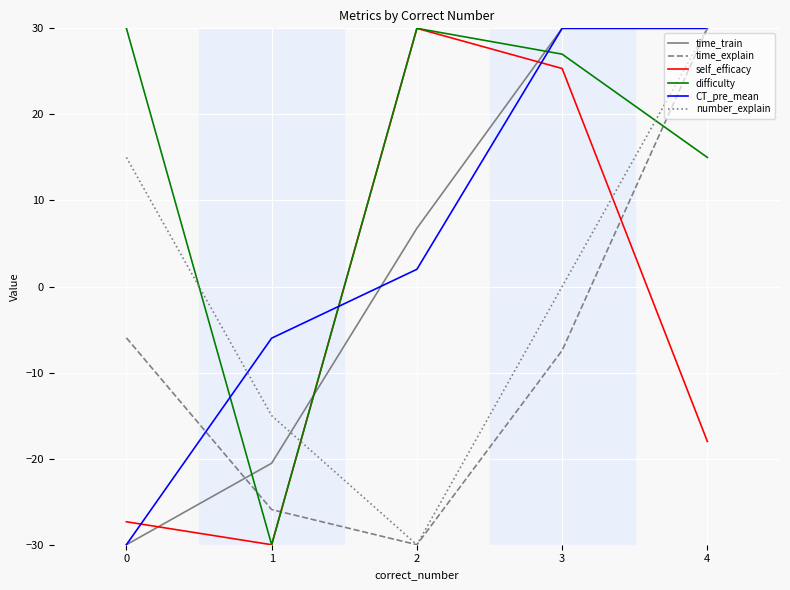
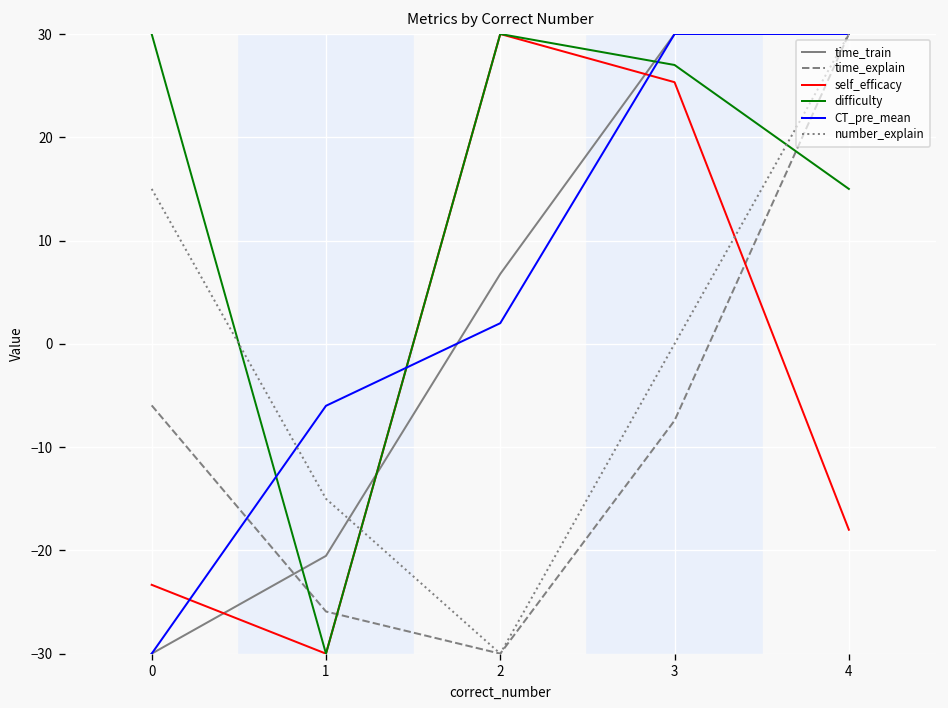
  {
    "self_efficacy": {
-     "0": -27,
+     "0": -23,
      "3": 25,
      "4": -18
    },
    "difficulty": {
      "0": 30,
      "3": 27,
      "4": 15
    },
    "CT_pre_mean": {
      "1": -6,
      "2": 2
    }
  }
